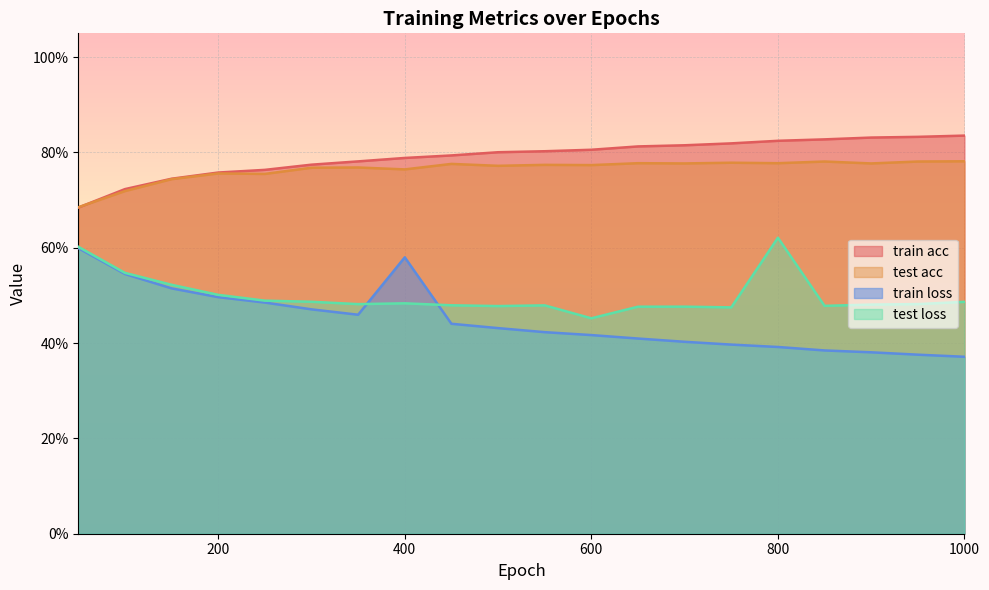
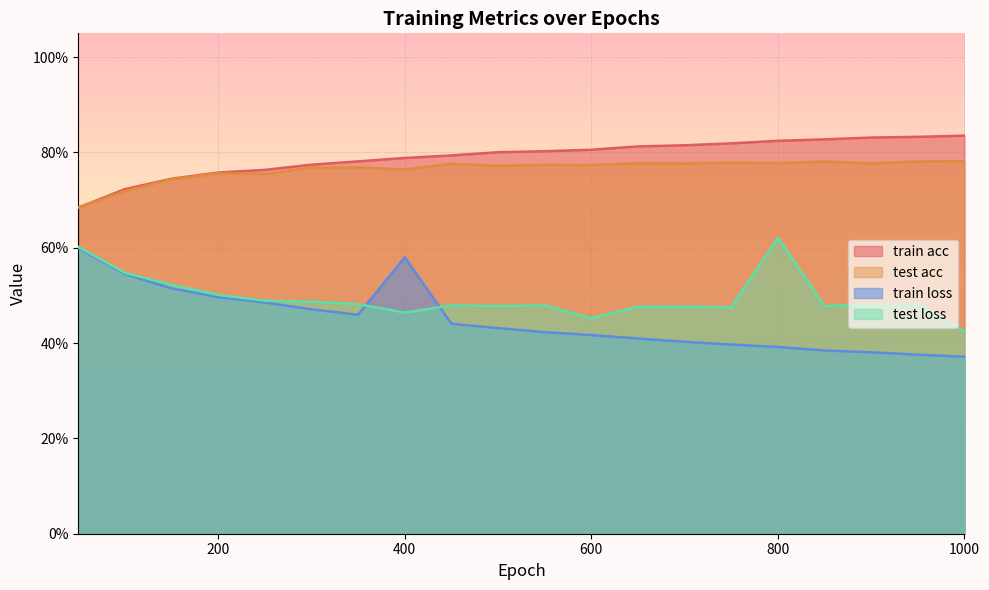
  {
    "train loss": {
      "400": "58%",
      "600": "42%",
      "800": "39%",
      "1000": "37%"
    },
    "test loss": {
-     "400": "48%",
+     "400": "46%",
      "600": "45%",
      "800": "62%",
-     "1000": "49%"
+     "1000": "42%"
    }
  }
